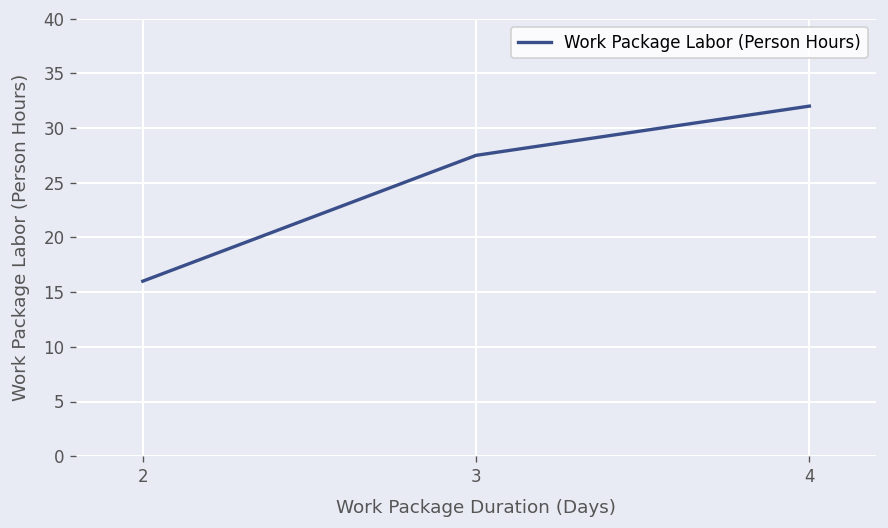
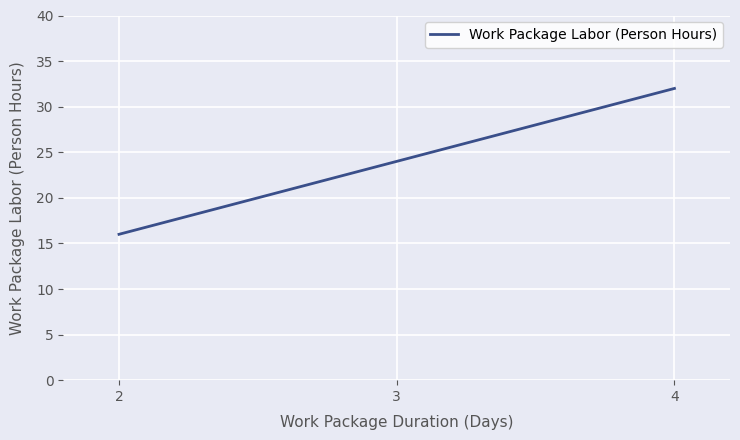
  {
    "2": 16,
-   "3": 28,
+   "3": 24,
    "4": 32
  }
